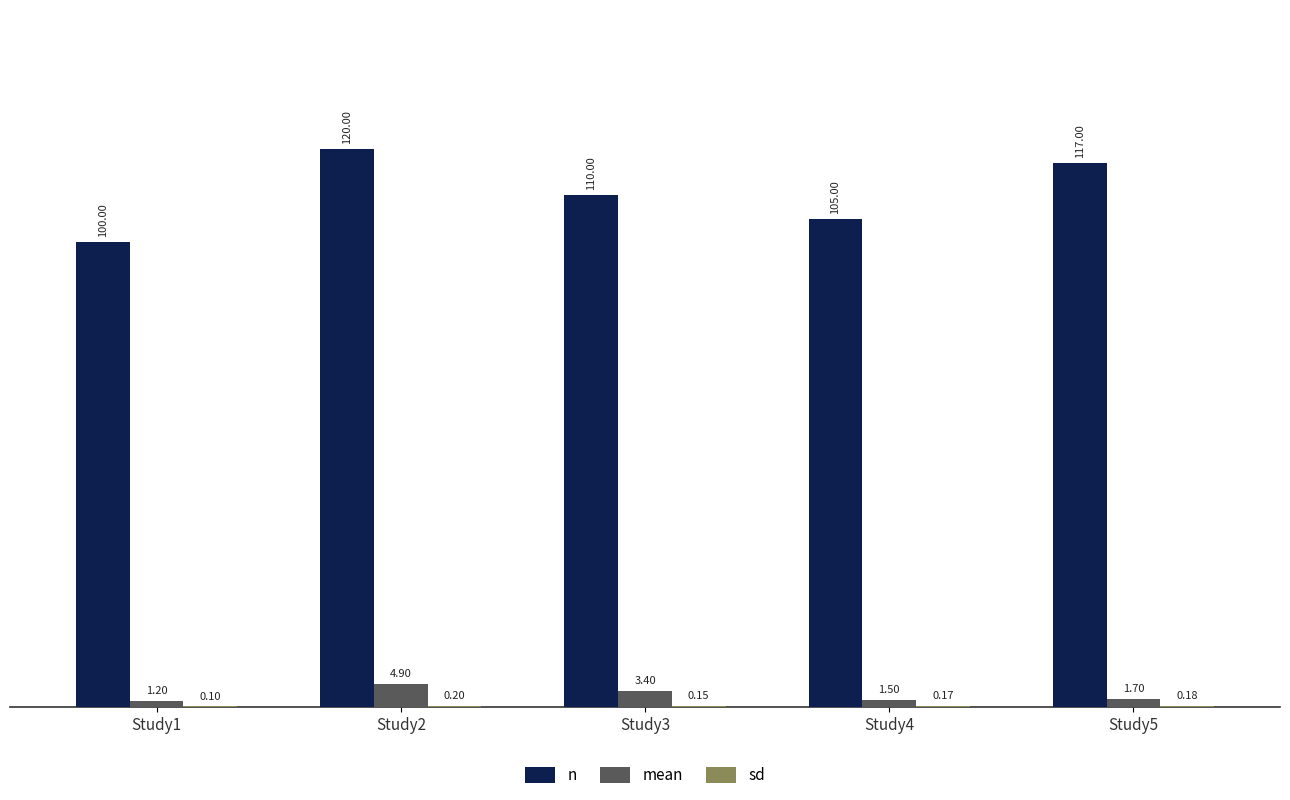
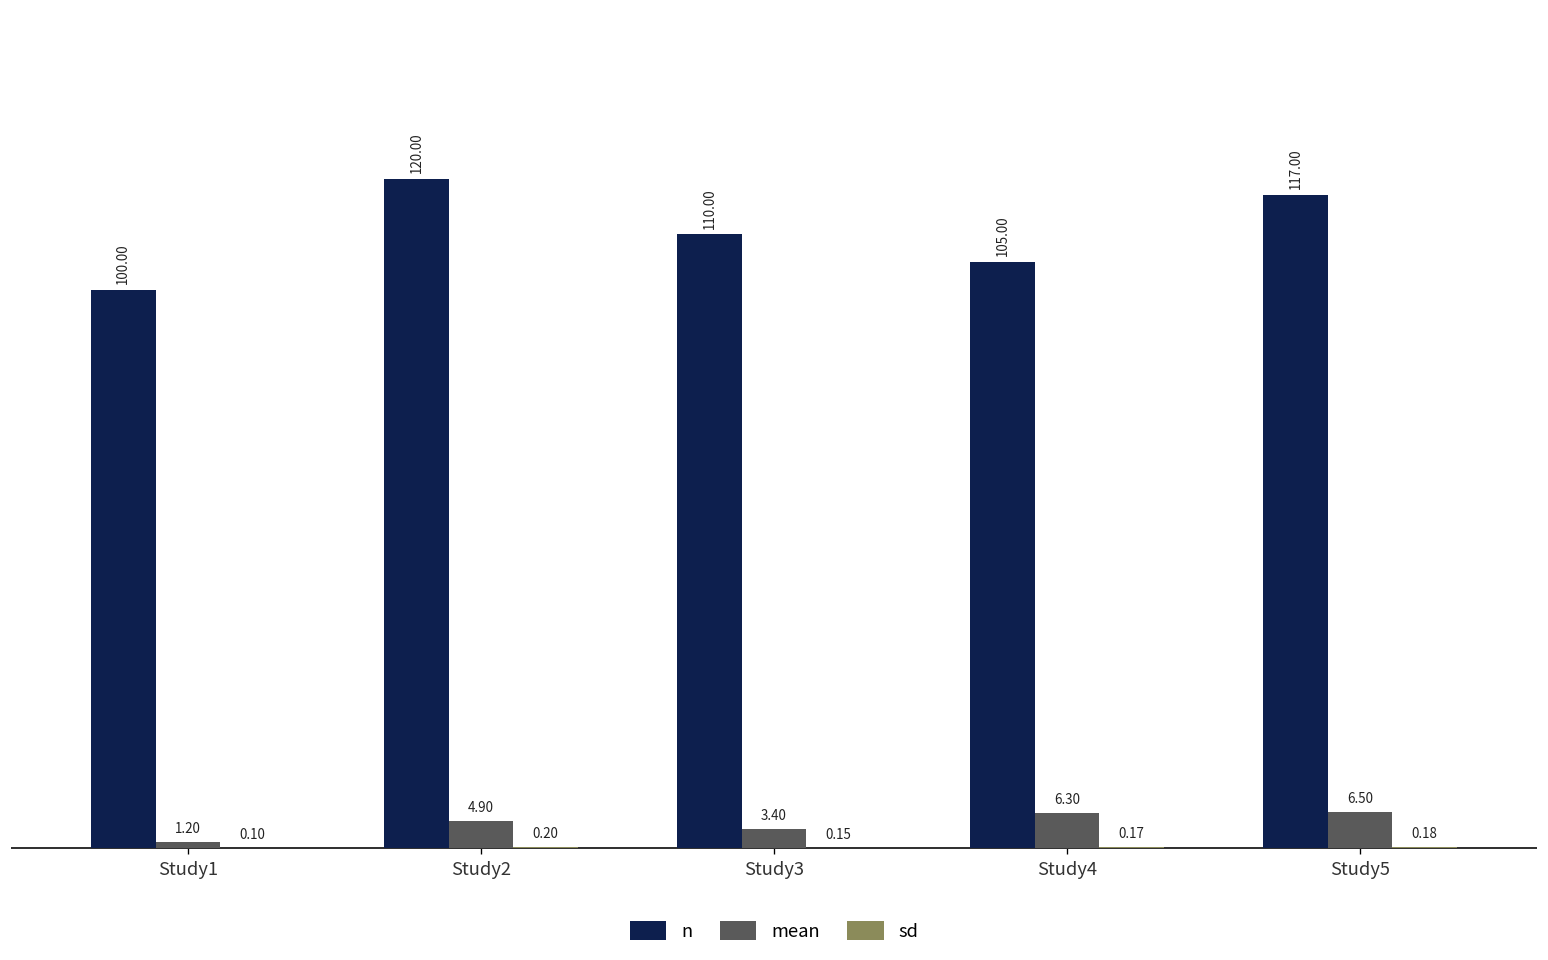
  {
    "n": {
      "Study1": 100.00,
      "Study2": 120.00,
      "Study3": 110.00,
      "Study4": 105.00,
      "Study5": 117.00
    },
    "mean": {
      "Study1": 1.20,
      "Study2": 4.90,
      "Study3": 3.40,
-     "Study4": 1.50,
-     "Study5": 1.70
+     "Study4": 6.30,
+     "Study5": 6.50
    },
    "sd": {
      "Study1": 0.10,
      "Study2": 0.20,
      "Study3": 0.15,
      "Study4": 0.17,
      "Study5": 0.18
    }
  }
